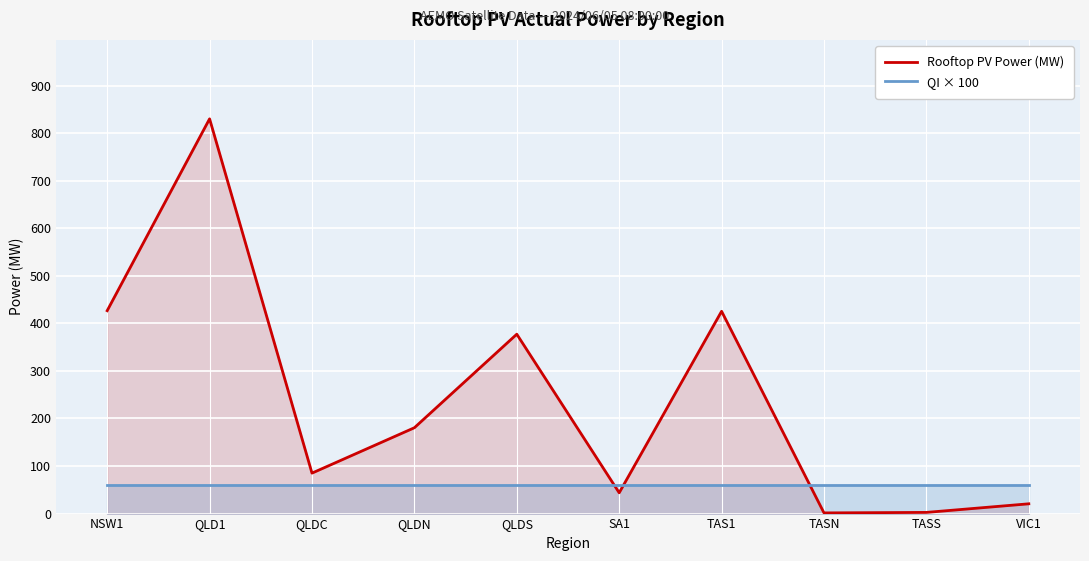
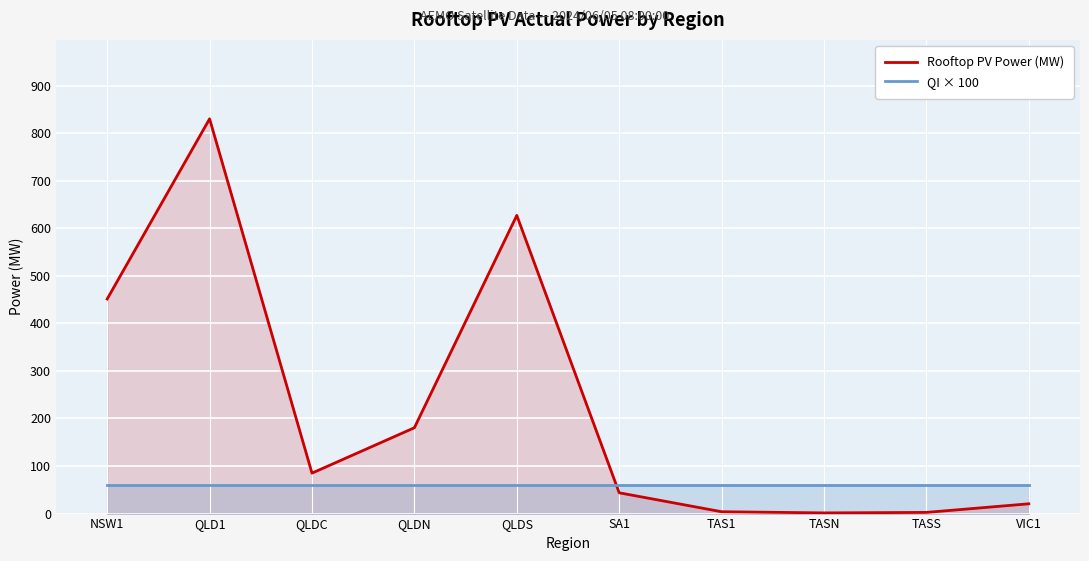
  {
    "Rooftop PV Power (MW)": {
-     "NSW1": 430,
+     "NSW1": 450,
      "QLD1": 830,
      "QLDC": 90,
      "QLDN": 180,
-     "QLDS": 380,
+     "QLDS": 630,
      "SA1": 40,
-     "TAS1": 430,
+     "TAS1": 0,
      "TASN": 0,
      "TASS": 0,
      "VIC1": 20
    },
    "QI × 100": {
      "NSW1": 60,
      "QLD1": 60,
      "QLDC": 60,
      "QLDN": 60,
      "QLDS": 60,
      "SA1": 60,
      "TAS1": 60,
      "TASN": 60,
      "TASS": 60,
      "VIC1": 60
    }
  }
